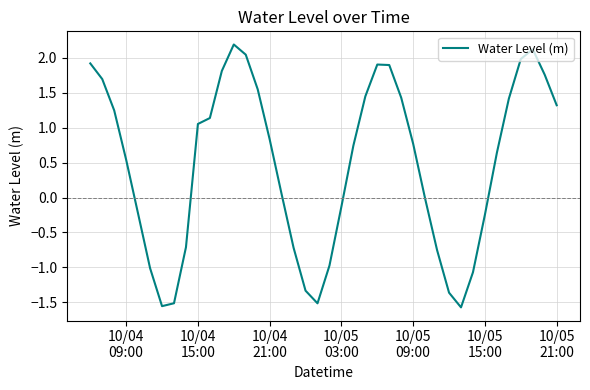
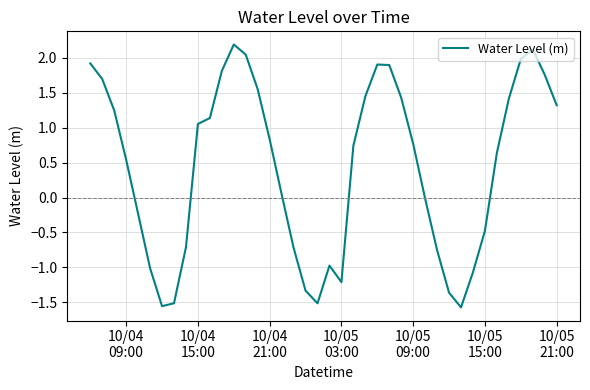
  {
    "10/04 09:00": 0.5,
    "10/04 15:00": 1.1,
    "10/04 21:00": 0.8,
-   "10/05 03:00": -0.1,
+   "10/05 03:00": -1.2,
    "10/05 09:00": 0.8,
-   "10/05 15:00": -0.2,
+   "10/05 15:00": -0.5,
    "10/05 21:00": 1.3
  }
